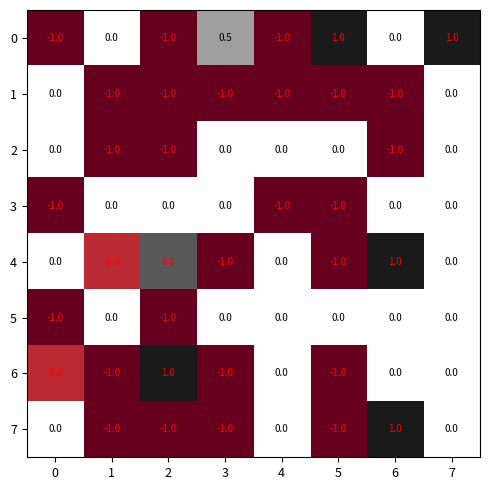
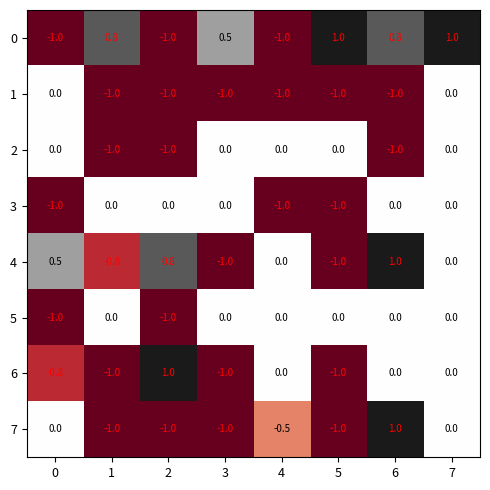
  {
    "0": {
      "0": -1.0,
-     "1": 0.0,
+     "1": 0.8,
      "2": -1.0,
      "3": 0.5,
      "4": -1.0,
      "5": 1.0,
-     "6": 0.0,
+     "6": 0.8,
      "7": 1.0
    },
    "1": {
      "0": 0.0,
      "1": -1.0,
      "2": -1.0,
      "3": -1.0,
      "4": -1.0,
      "5": -1.0,
      "6": -1.0,
      "7": 0.0
    },
    "2": {
      "0": 0.0,
      "1": -1.0,
      "2": -1.0,
      "3": 0.0,
      "4": 0.0,
      "5": 0.0,
      "6": -1.0,
      "7": 0.0
    },
    "3": {
      "0": -1.0,
      "1": 0.0,
      "2": 0.0,
      "3": 0.0,
      "4": -1.0,
      "5": -1.0,
      "6": 0.0,
      "7": 0.0
    },
    "4": {
-     "0": 0.0,
+     "0": 0.5,
      "1": -0.8,
      "2": 0.8,
      "3": -1.0,
      "4": 0.0,
      "5": -1.0,
      "6": 1.0,
      "7": 0.0
    },
    "5": {
      "0": -1.0,
      "1": 0.0,
      "2": -1.0,
      "3": 0.0,
      "4": 0.0,
      "5": 0.0,
      "6": 0.0,
      "7": 0.0
    },
    "6": {
      "0": -0.8,
      "1": -1.0,
      "2": 1.0,
      "3": -1.0,
      "4": 0.0,
      "5": -1.0,
      "6": 0.0,
      "7": 0.0
    },
    "7": {
      "0": 0.0,
      "1": -1.0,
      "2": -1.0,
      "3": -1.0,
-     "4": 0.0,
+     "4": -0.5,
      "5": -1.0,
      "6": 1.0,
      "7": 0.0
    }
  }
